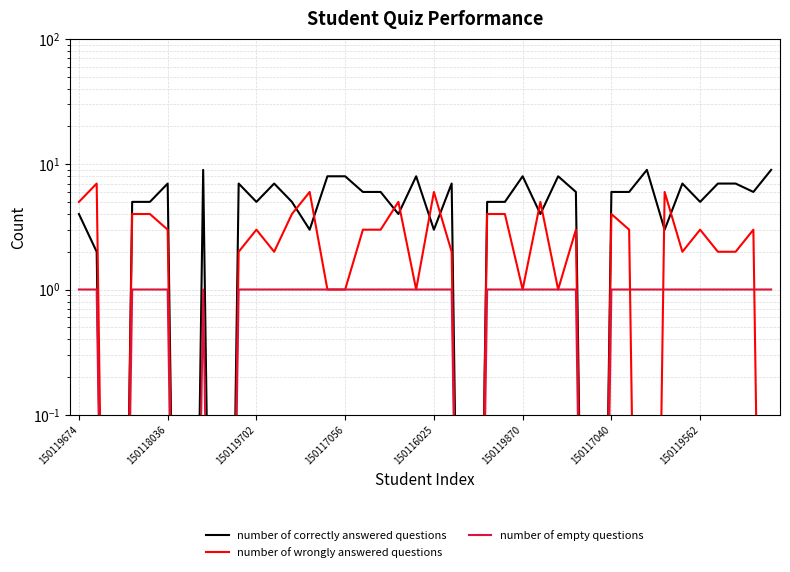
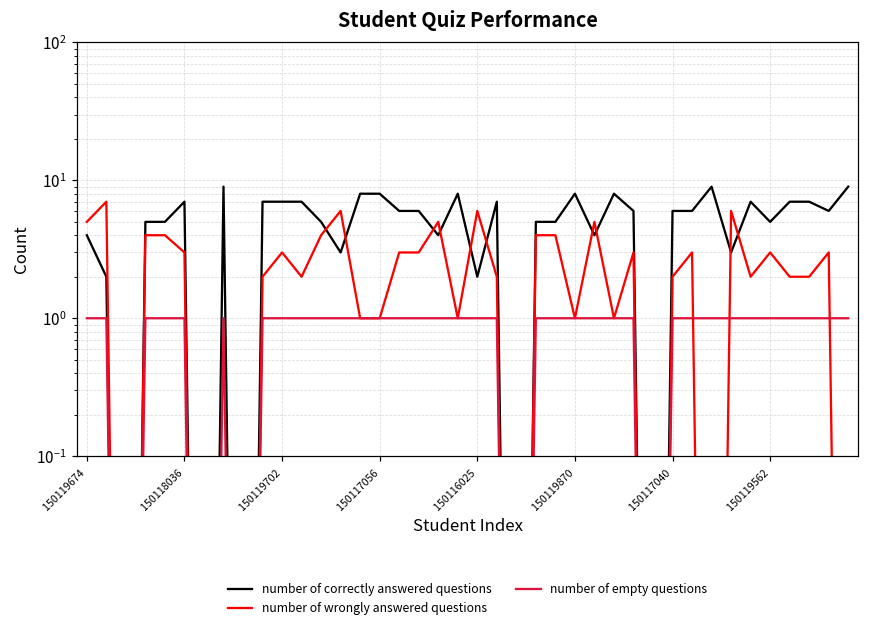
  {
    "number of correctly answered questions": {
      "150119674": 4.0,
      "150118036": 7,
-     "150119702": 5.0,
+     "150119702": 7,
      "150117056": 8,
-     "150116025": 3.0,
+     "150116025": 2.0,
      "150119870": 8,
      "150117040": 6,
      "150119562": 5.0
    },
    "number of wrongly answered questions": {
      "150119674": 5.0,
      "150118036": 3.0,
      "150119702": 3.0,
      "150116025": 6,
-     "150117040": 4.0,
+     "150117040": 2.0,
      "150119562": 3.0
    },
    "number of empty questions": {
      "150119674": 1.0,
      "150118036": 1.0,
      "150119702": 1.0,
      "150116025": 1.0,
      "150117040": 1.0,
      "150119562": 1.0
    }
  }
